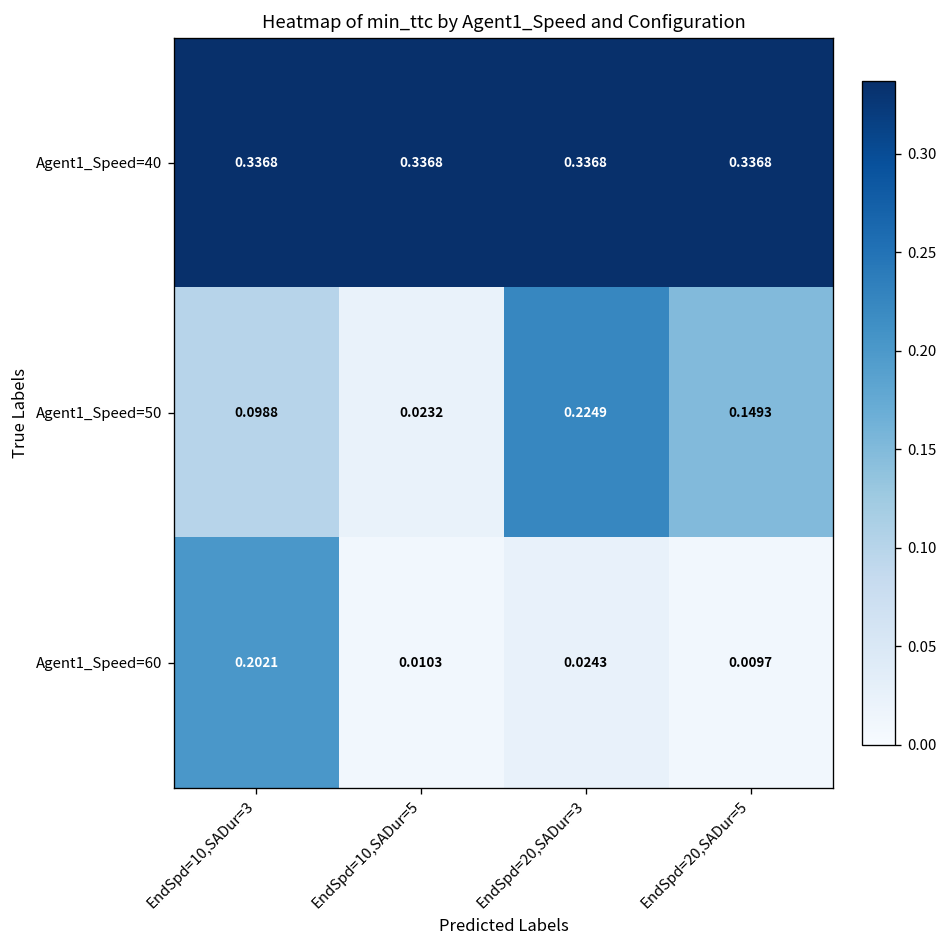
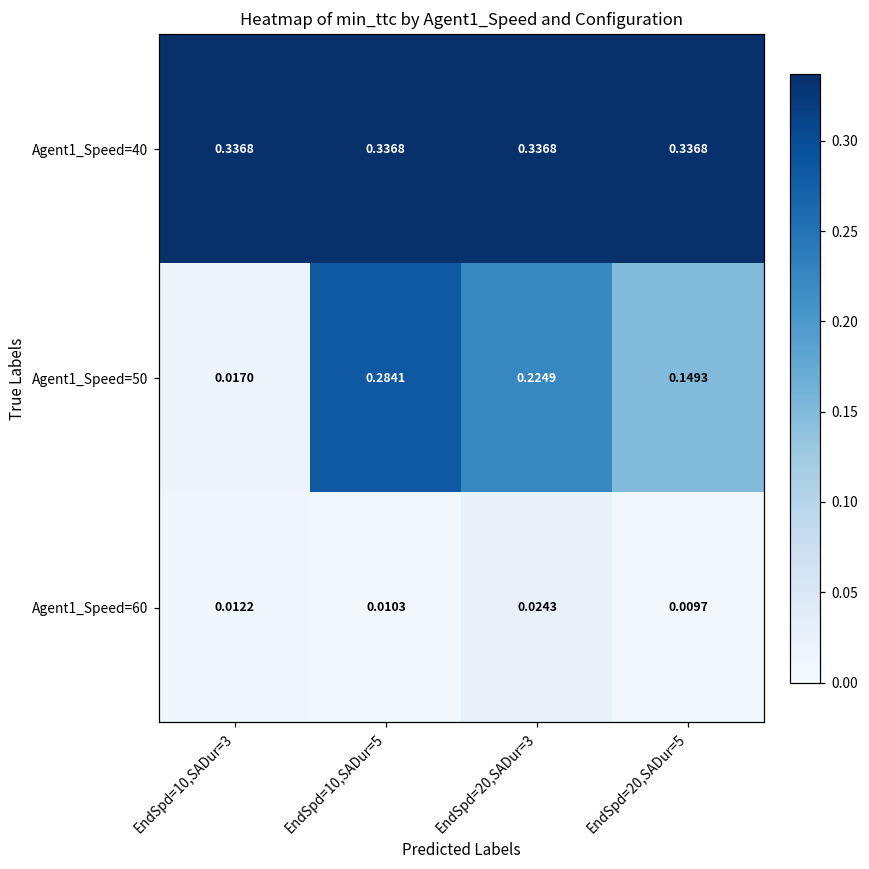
  {
    "Agent1_Speed=40": {
      "EndSpd=10,SADur=3": 0.3368,
      "EndSpd=10,SADur=5": 0.3368,
      "EndSpd=20,SADur=3": 0.3368,
      "EndSpd=20,SADur=5": 0.3368
    },
    "Agent1_Speed=50": {
-     "EndSpd=10,SADur=3": 0.0988,
-     "EndSpd=10,SADur=5": 0.0232,
+     "EndSpd=10,SADur=3": 0.0170,
+     "EndSpd=10,SADur=5": 0.2841,
      "EndSpd=20,SADur=3": 0.2249,
      "EndSpd=20,SADur=5": 0.1493
    },
    "Agent1_Speed=60": {
-     "EndSpd=10,SADur=3": 0.2021,
+     "EndSpd=10,SADur=3": 0.0122,
      "EndSpd=10,SADur=5": 0.0103,
      "EndSpd=20,SADur=3": 0.0243,
      "EndSpd=20,SADur=5": 0.0097
    }
  }
